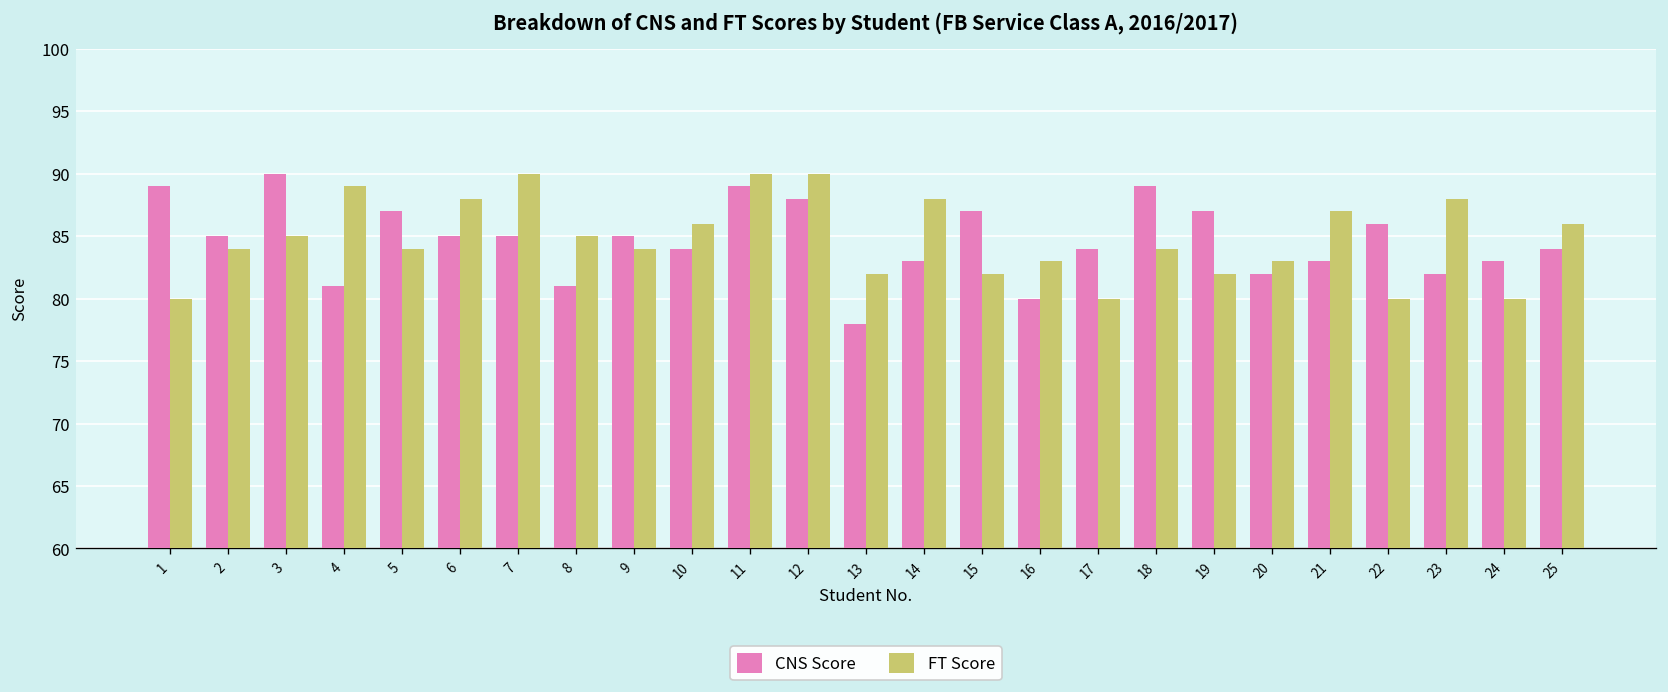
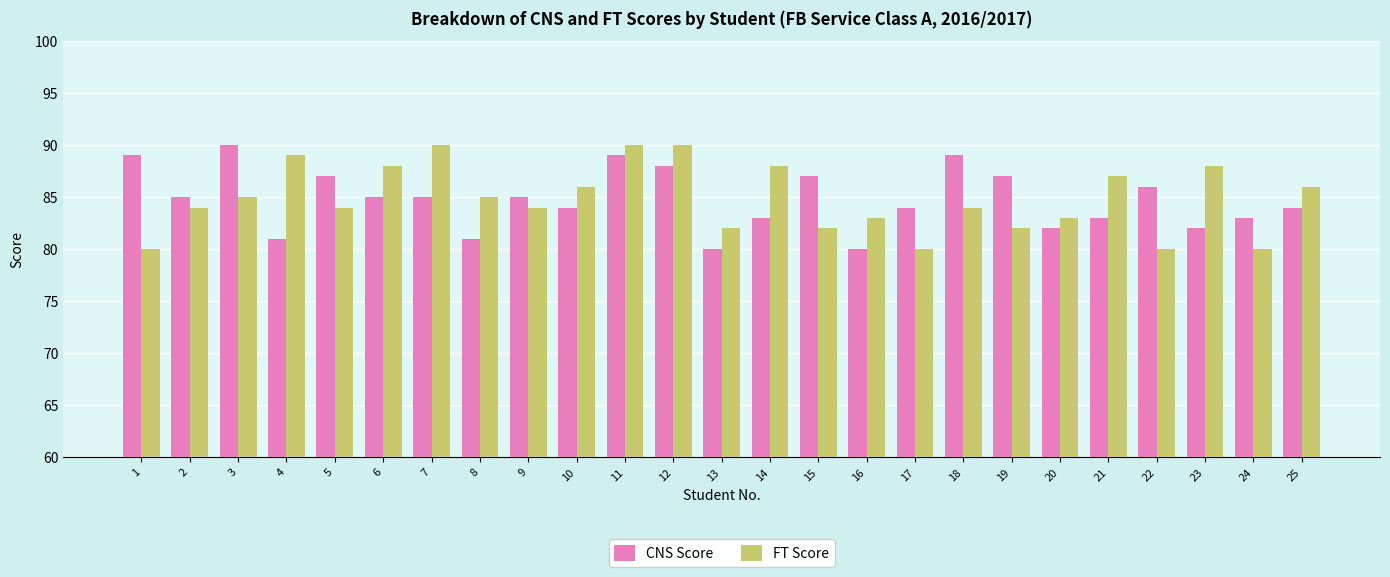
  {
    "CNS Score": {
      "1": 89,
      "2": 85,
      "3": 90,
      "4": 81,
      "5": 87,
      "6": 85,
      "7": 85,
      "8": 81,
      "9": 85,
      "10": 84,
      "11": 89,
      "12": 88,
-     "13": 78,
+     "13": 80,
      "14": 83,
      "15": 87,
      "16": 80,
      "17": 84,
      "18": 89,
      "19": 87,
      "20": 82,
      "21": 83,
      "22": 86,
      "23": 82,
      "24": 83,
      "25": 84
    },
    "FT Score": {
      "1": 80,
      "2": 84,
      "3": 85,
      "4": 89,
      "5": 84,
      "6": 88,
      "7": 90,
      "8": 85,
      "9": 84,
      "10": 86,
      "11": 90,
      "12": 90,
      "13": 82,
      "14": 88,
      "15": 82,
      "16": 83,
      "17": 80,
      "18": 84,
      "19": 82,
      "20": 83,
      "21": 87,
      "22": 80,
      "23": 88,
      "24": 80,
      "25": 86
    }
  }
